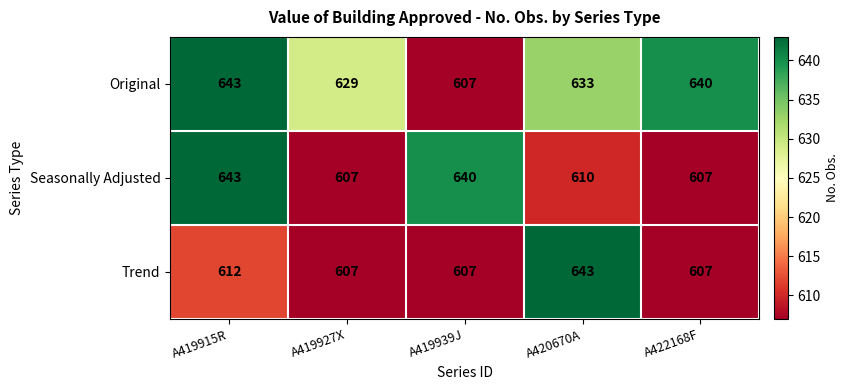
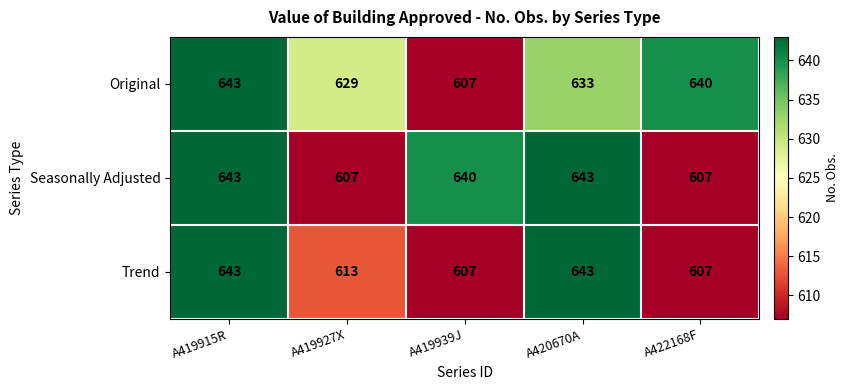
  {
    "Original": {
      "A419915R": 643,
      "A419927X": 629,
      "A419939J": 607,
      "A420670A": 633,
      "A422168F": 640
    },
    "Seasonally Adjusted": {
      "A419915R": 643,
      "A419927X": 607,
      "A419939J": 640,
-     "A420670A": 610,
+     "A420670A": 643,
      "A422168F": 607
    },
    "Trend": {
-     "A419915R": 612,
-     "A419927X": 607,
+     "A419915R": 643,
+     "A419927X": 613,
      "A419939J": 607,
      "A420670A": 643,
      "A422168F": 607
    }
  }
